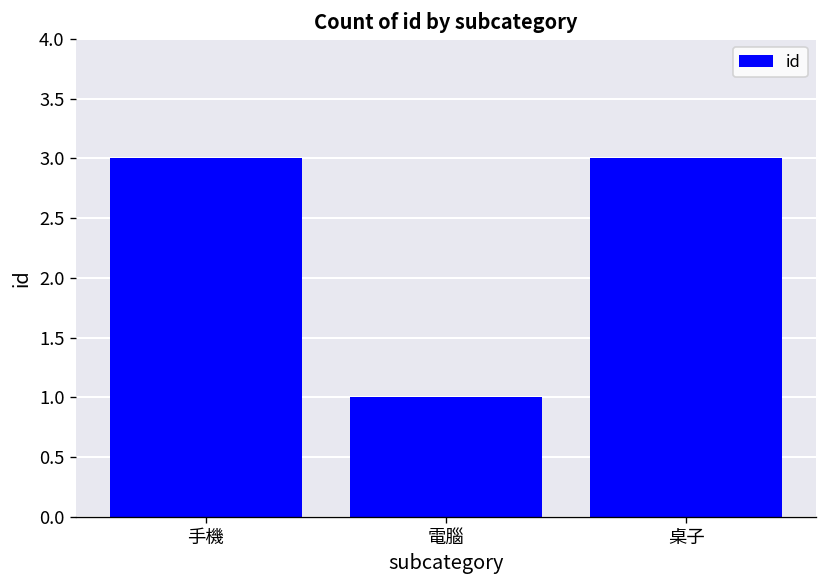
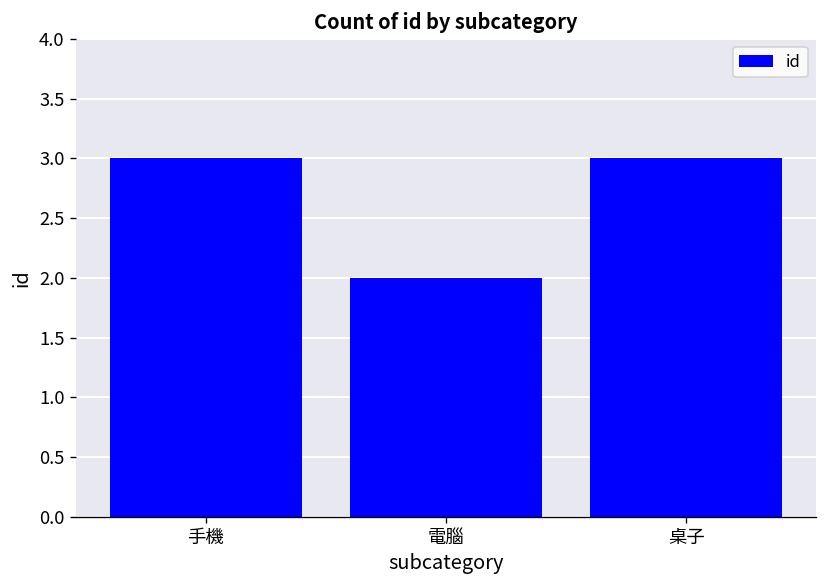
  {
    "手機": 3,
-   "電腦": 1,
+   "電腦": 2,
    "桌子": 3
  }
